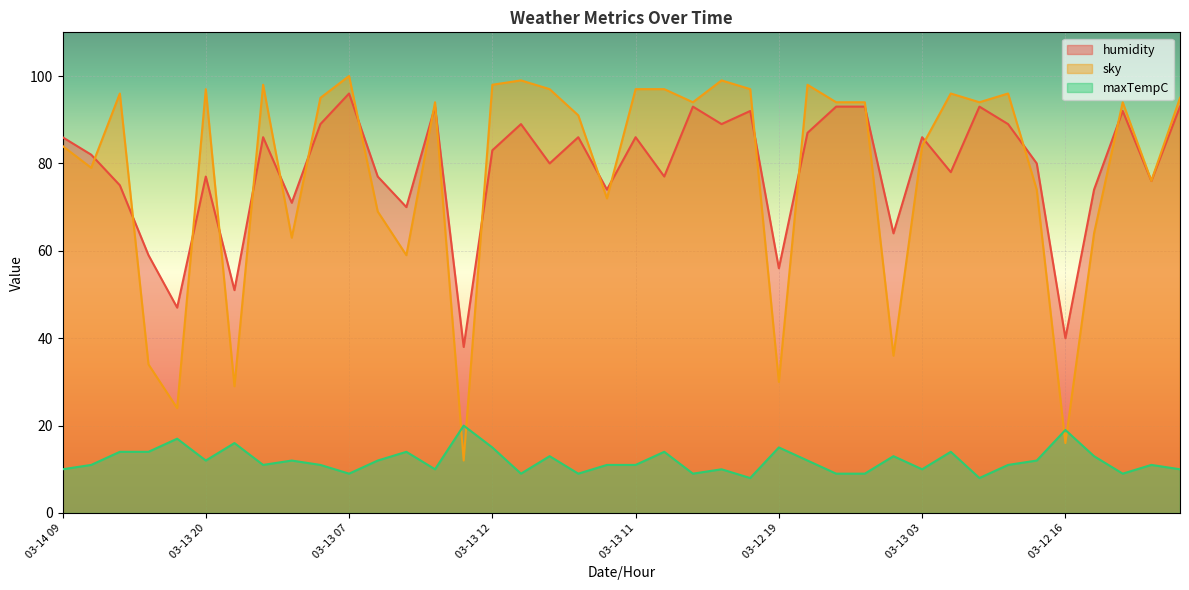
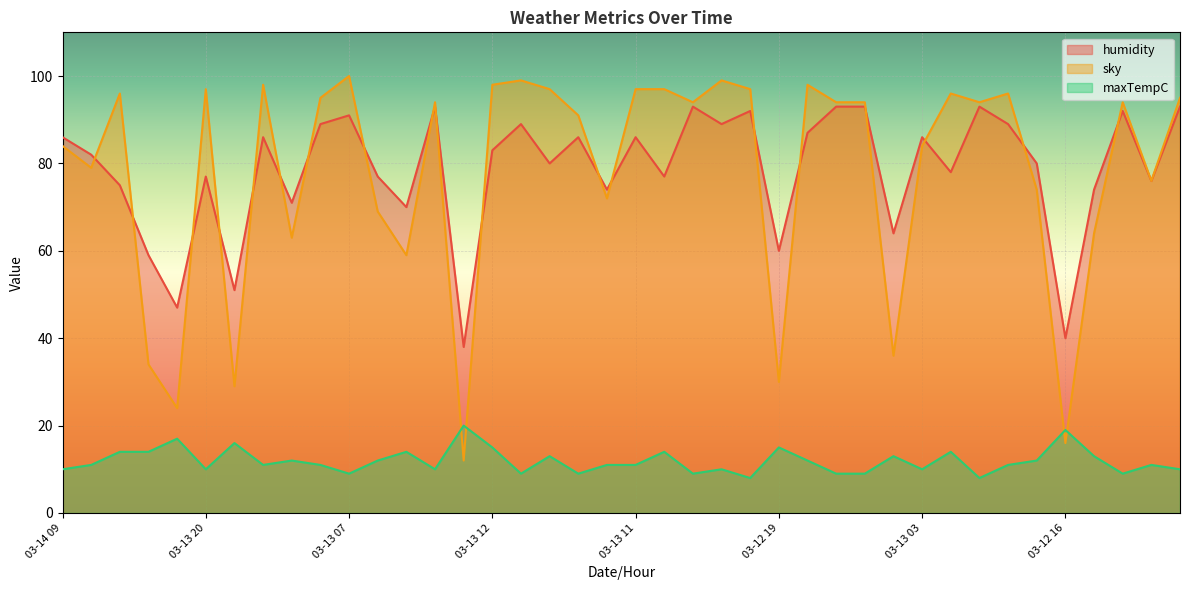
  {
    "humidity": {
      "03-14 09": 86,
      "03-13 20": 77,
-     "03-13 07": 96,
+     "03-13 07": 91,
      "03-13 12": 83,
      "03-13 11": 86,
-     "03-12 19": 56,
+     "03-12 19": 60,
      "03-13 03": 86,
      "03-12 16": 40
    },
    "sky": {
      "03-14 09": 84,
      "03-13 20": 97,
      "03-13 07": 100,
      "03-13 12": 98,
      "03-13 11": 97,
      "03-12 19": 30,
      "03-13 03": 84,
      "03-12 16": 16
    },
    "maxTempC": {
      "03-14 09": 10,
-     "03-13 20": 12,
+     "03-13 20": 10,
      "03-13 07": 9,
      "03-13 12": 15,
      "03-13 11": 11,
      "03-12 19": 15,
      "03-13 03": 10,
      "03-12 16": 19
    }
  }
